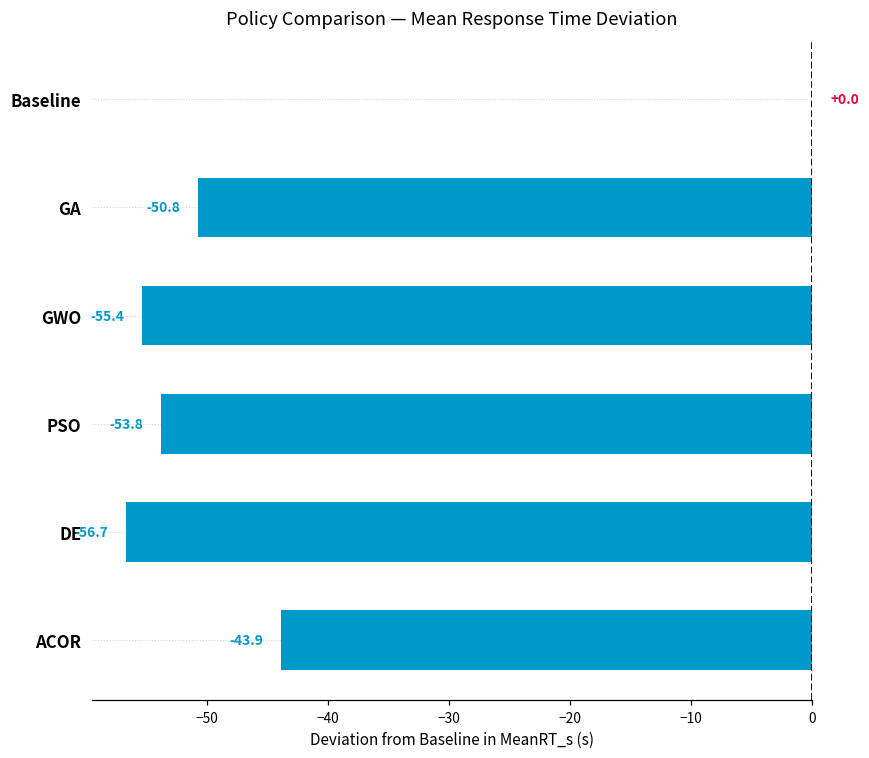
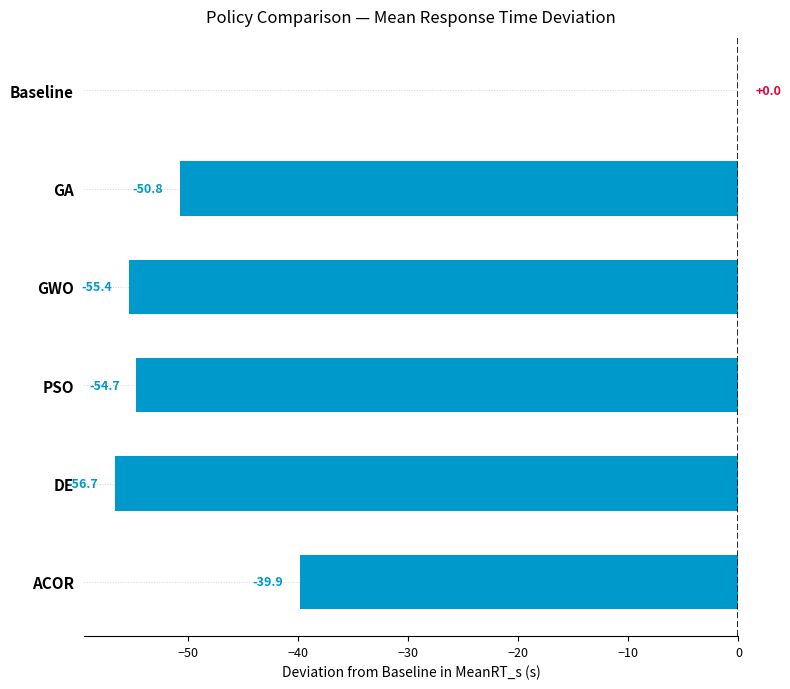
  {
    "Baseline": "+0.0",
    "GA": "-50.8",
    "GWO": "-55.4",
-   "PSO": "-53.8",
+   "PSO": "-54.7",
    "DE": "-56.7",
-   "ACOR": "-43.9"
+   "ACOR": "-39.9"
  }
